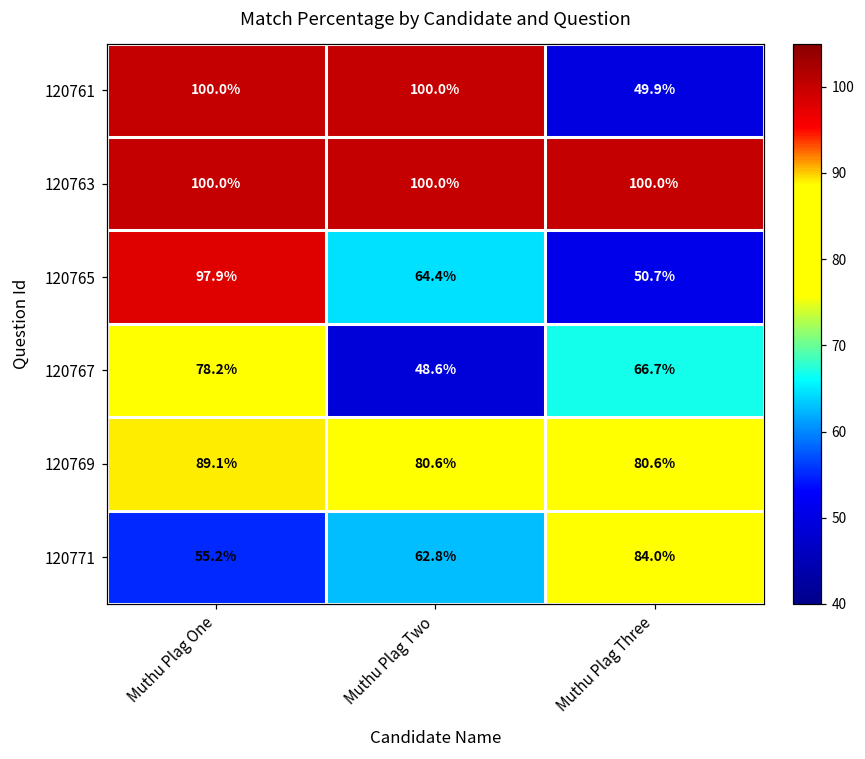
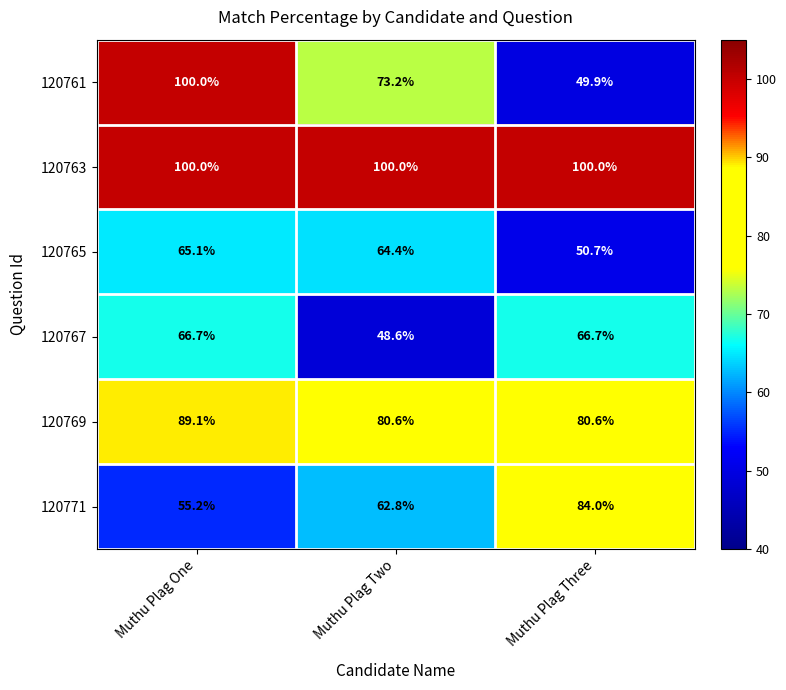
  {
    "120761": {
      "Muthu Plag One": "100.0%",
-     "Muthu Plag Two": "100.0%",
+     "Muthu Plag Two": "73.2%",
      "Muthu Plag Three": "49.9%"
    },
    "120763": {
      "Muthu Plag One": "100.0%",
      "Muthu Plag Two": "100.0%",
      "Muthu Plag Three": "100.0%"
    },
    "120765": {
-     "Muthu Plag One": "97.9%",
+     "Muthu Plag One": "65.1%",
      "Muthu Plag Two": "64.4%",
      "Muthu Plag Three": "50.7%"
    },
    "120767": {
-     "Muthu Plag One": "78.2%",
+     "Muthu Plag One": "66.7%",
      "Muthu Plag Two": "48.6%",
      "Muthu Plag Three": "66.7%"
    },
    "120769": {
      "Muthu Plag One": "89.1%",
      "Muthu Plag Two": "80.6%",
      "Muthu Plag Three": "80.6%"
    },
    "120771": {
      "Muthu Plag One": "55.2%",
      "Muthu Plag Two": "62.8%",
      "Muthu Plag Three": "84.0%"
    }
  }
